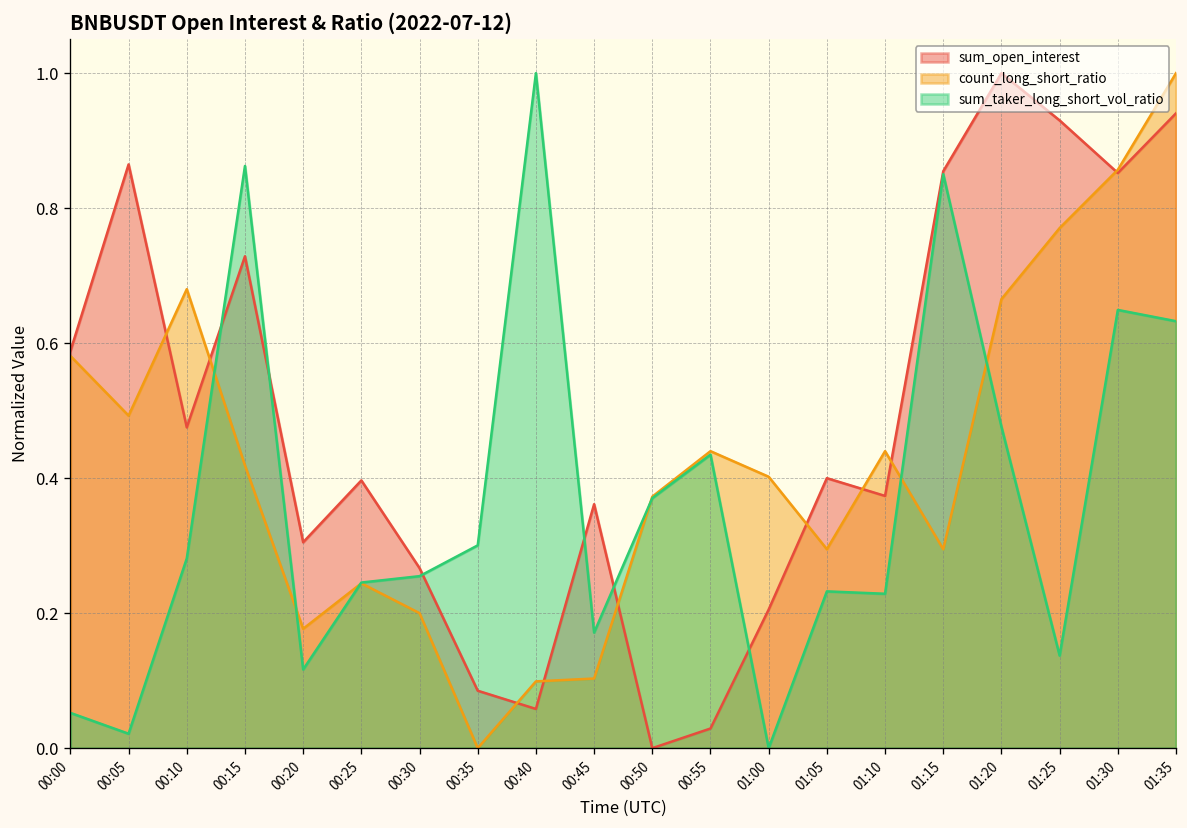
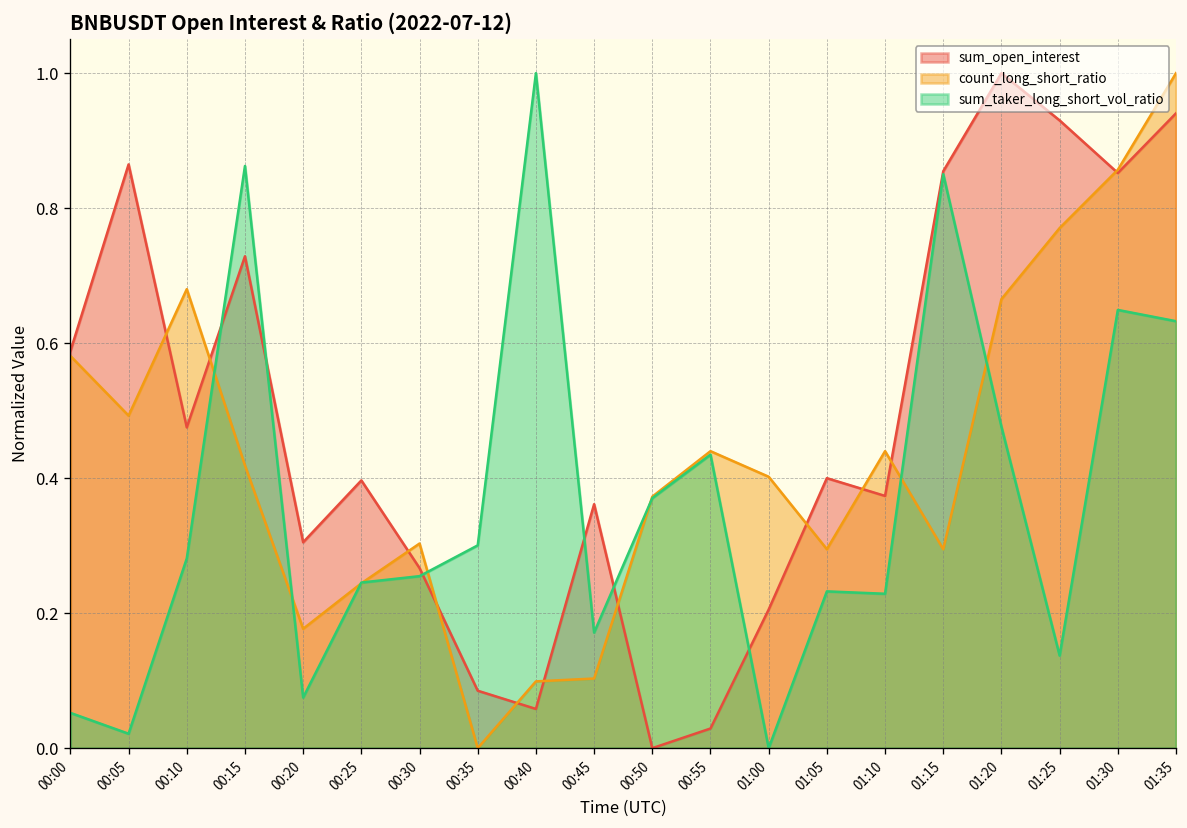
  {
    "sum_open_interest": {
      "00:00": 0.59,
      "00:05": 0.86,
      "00:10": 0.48,
      "00:15": 0.73,
      "00:20": 0.31,
      "00:25": 0.40,
      "00:30": 0.27,
      "00:35": 0.09,
      "00:40": 0.06,
      "00:45": 0.36,
      "00:50": 0.00,
      "00:55": 0.03,
      "01:00": 0.21,
      "01:05": 0.40,
      "01:10": 0.37,
      "01:25": 0.93,
      "01:30": 0.85,
      "01:35": 0.94
    },
    "count_long_short_ratio": {
      "00:00": 0.58,
      "00:05": 0.49,
      "00:10": 0.68,
      "00:15": 0.42,
      "00:20": 0.18,
-     "00:30": 0.20,
+     "00:30": 0.30,
      "00:35": 0.00,
      "00:40": 0.10,
      "00:45": 0.10,
      "00:55": 0.44,
      "01:00": 0.40,
      "01:05": 0.29,
      "01:10": 0.44,
      "01:15": 0.29,
      "01:20": 0.67,
      "01:25": 0.77,
      "01:30": 0.86,
      "01:35": 1.00
    },
    "sum_taker_long_short_vol_ratio": {
      "00:00": 0.05,
      "00:05": 0.02,
      "00:10": 0.28,
      "00:15": 0.86,
-     "00:20": 0.12,
+     "00:20": 0.07,
      "00:30": 0.25,
      "00:35": 0.30,
      "00:40": 1.00,
      "00:45": 0.17,
      "00:55": 0.43,
      "01:00": 0.00,
      "01:05": 0.23,
      "01:10": 0.23,
      "01:20": 0.48,
      "01:25": 0.14,
      "01:30": 0.65,
      "01:35": 0.63
    }
  }
